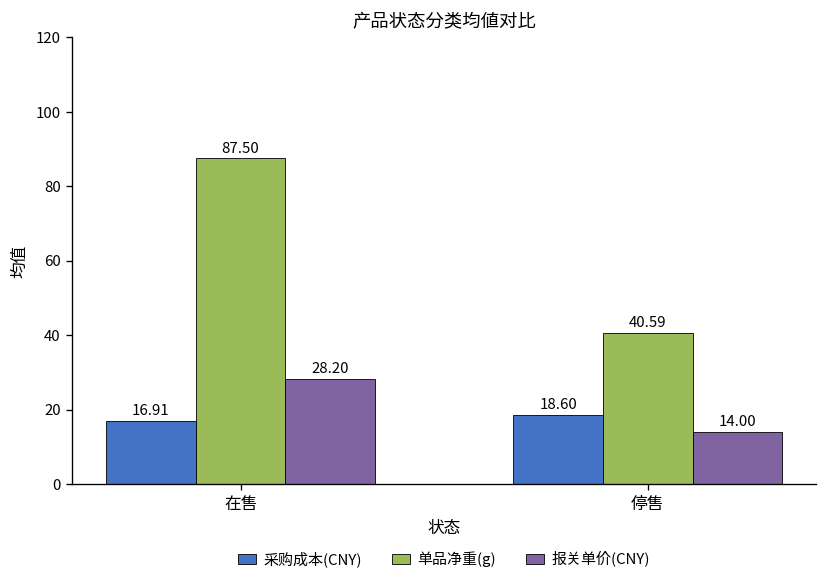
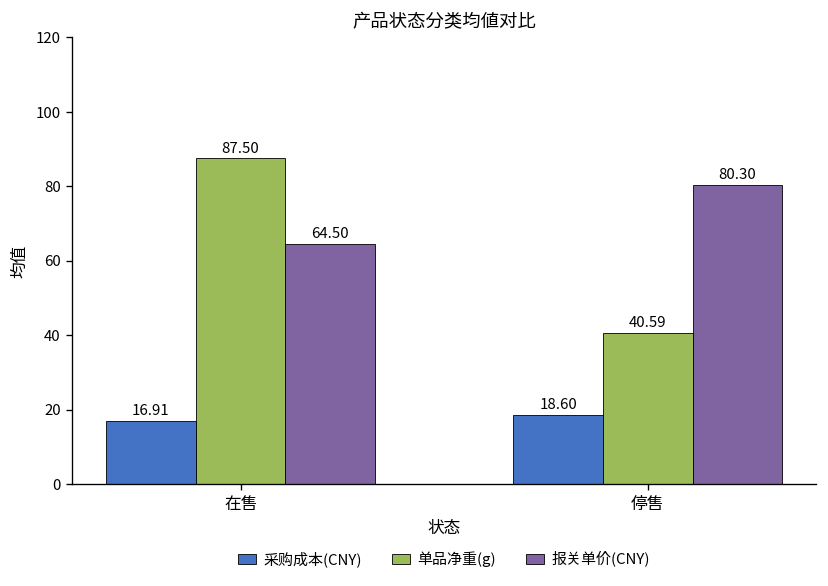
  {
    "采购成本(CNY)": {
      "在售": 16.91,
      "停售": 18.60
    },
    "单品净重(g)": {
      "在售": 87.50,
      "停售": 40.59
    },
    "报关单价(CNY)": {
-     "在售": 28.20,
-     "停售": 14.00
+     "在售": 64.50,
+     "停售": 80.30
    }
  }
